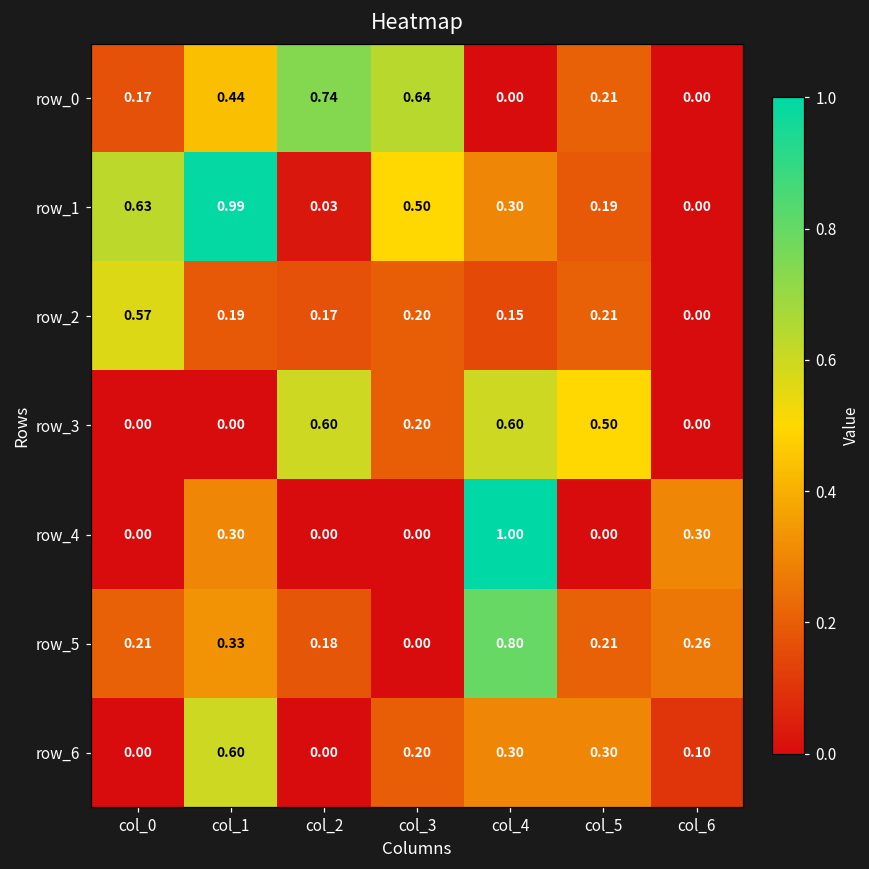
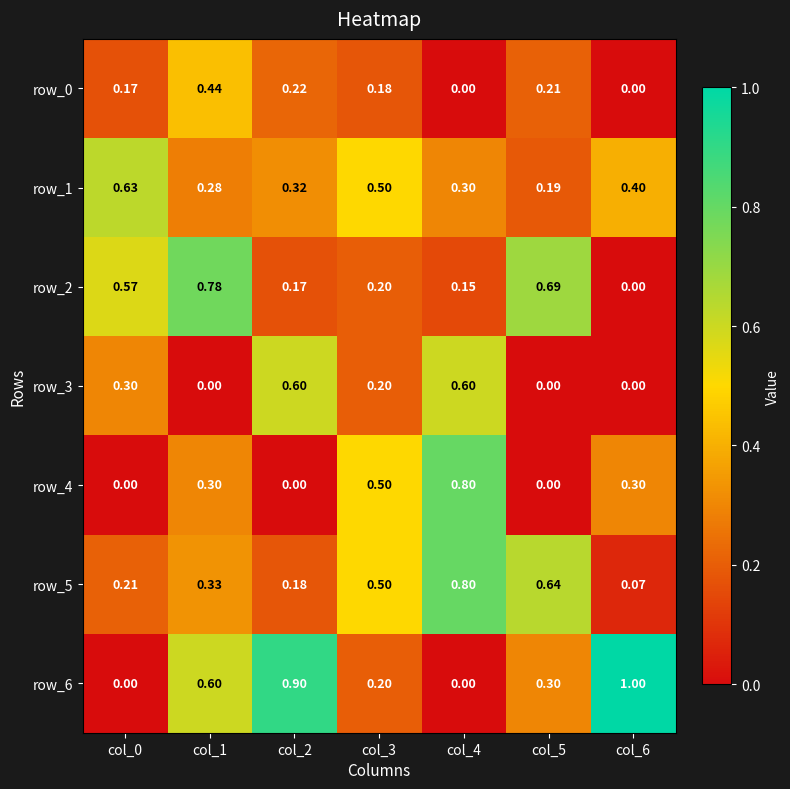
  {
    "row_0": {
      "col_0": 0.17,
      "col_1": 0.44,
-     "col_2": 0.74,
-     "col_3": 0.64,
+     "col_2": 0.22,
+     "col_3": 0.18,
      "col_4": 0.00,
      "col_5": 0.21,
      "col_6": 0.00
    },
    "row_1": {
      "col_0": 0.63,
-     "col_1": 0.99,
-     "col_2": 0.03,
+     "col_1": 0.28,
+     "col_2": 0.32,
      "col_3": 0.50,
      "col_4": 0.30,
      "col_5": 0.19,
-     "col_6": 0.00
+     "col_6": 0.40
    },
    "row_2": {
      "col_0": 0.57,
-     "col_1": 0.19,
+     "col_1": 0.78,
      "col_2": 0.17,
      "col_3": 0.20,
      "col_4": 0.15,
-     "col_5": 0.21,
+     "col_5": 0.69,
      "col_6": 0.00
    },
    "row_3": {
-     "col_0": 0.00,
+     "col_0": 0.30,
      "col_1": 0.00,
      "col_2": 0.60,
      "col_3": 0.20,
      "col_4": 0.60,
-     "col_5": 0.50,
+     "col_5": 0.00,
      "col_6": 0.00
    },
    "row_4": {
      "col_0": 0.00,
      "col_1": 0.30,
      "col_2": 0.00,
-     "col_3": 0.00,
-     "col_4": 1.00,
+     "col_3": 0.50,
+     "col_4": 0.80,
      "col_5": 0.00,
      "col_6": 0.30
    },
    "row_5": {
      "col_0": 0.21,
      "col_1": 0.33,
      "col_2": 0.18,
-     "col_3": 0.00,
+     "col_3": 0.50,
      "col_4": 0.80,
-     "col_5": 0.21,
-     "col_6": 0.26
+     "col_5": 0.64,
+     "col_6": 0.07
    },
    "row_6": {
      "col_0": 0.00,
      "col_1": 0.60,
-     "col_2": 0.00,
+     "col_2": 0.90,
      "col_3": 0.20,
-     "col_4": 0.30,
+     "col_4": 0.00,
      "col_5": 0.30,
-     "col_6": 0.10
+     "col_6": 1.00
    }
  }
